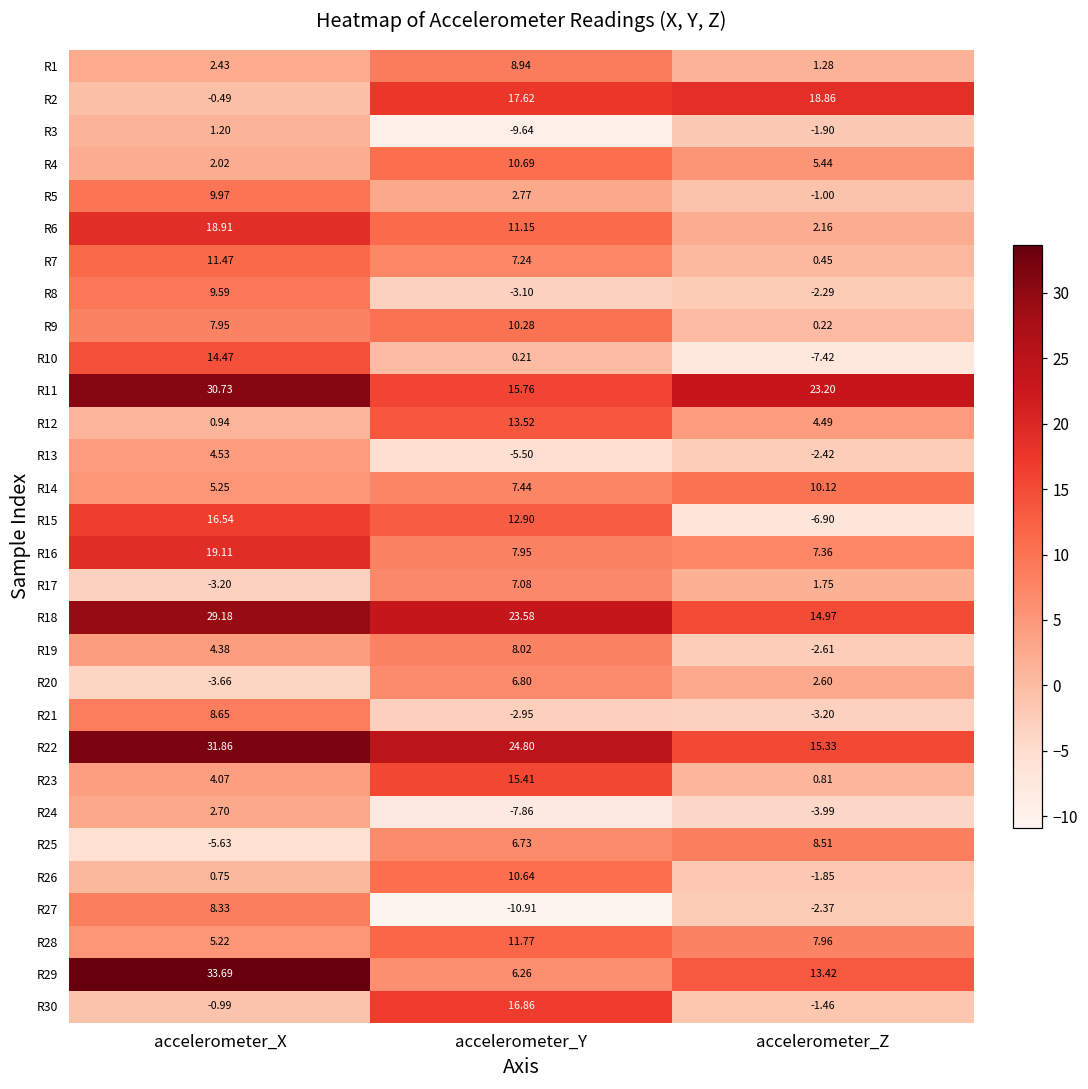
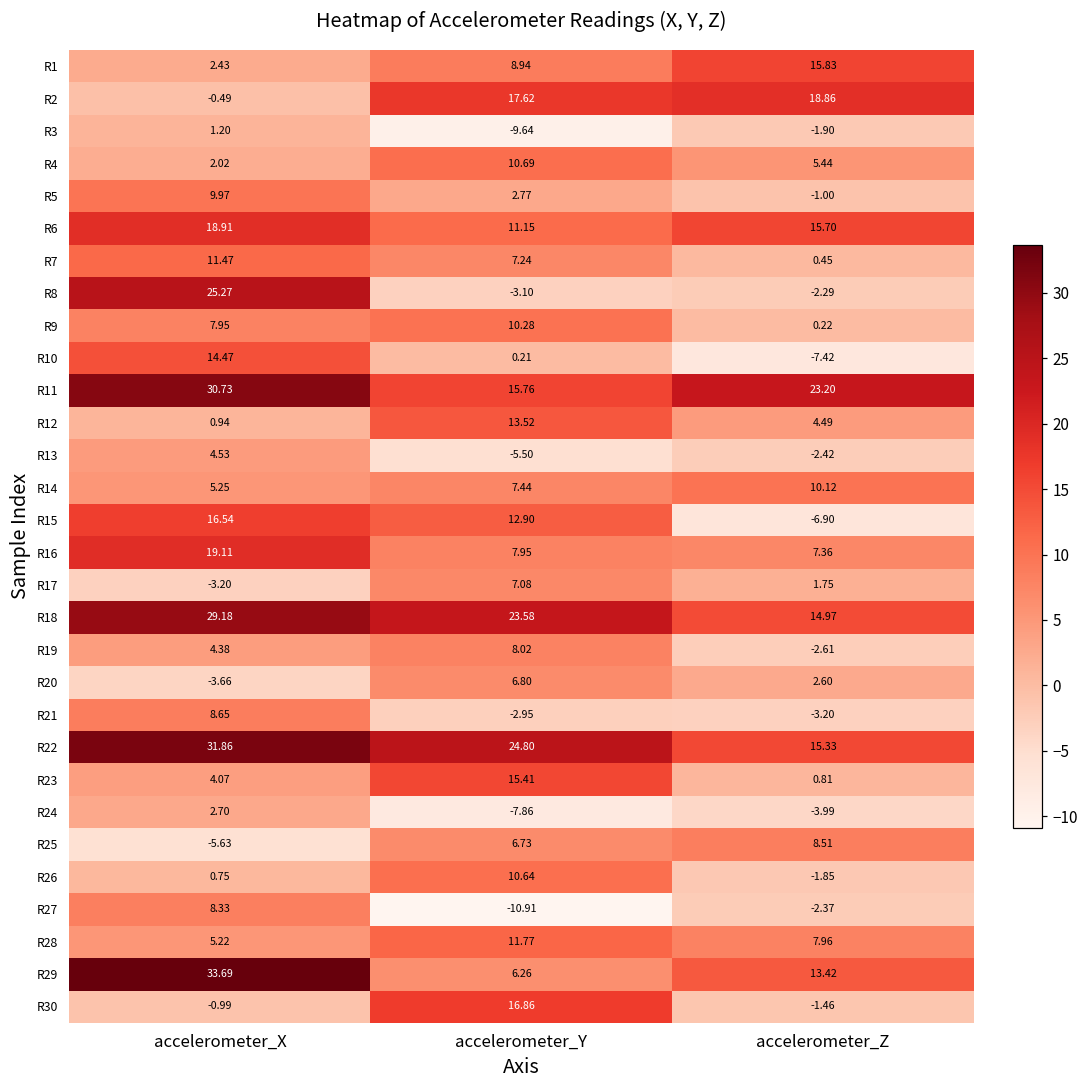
  {
    "R1": {
      "accelerometer_X": 2.43,
      "accelerometer_Y": 8.94,
-     "accelerometer_Z": 1.28
+     "accelerometer_Z": 15.83
    },
    "R2": {
      "accelerometer_X": -0.49,
      "accelerometer_Y": 17.62,
      "accelerometer_Z": 18.86
    },
    "R3": {
      "accelerometer_X": 1.20,
      "accelerometer_Y": -9.64,
      "accelerometer_Z": -1.90
    },
    "R4": {
      "accelerometer_X": 2.02,
      "accelerometer_Y": 10.69,
      "accelerometer_Z": 5.44
    },
    "R5": {
      "accelerometer_X": 9.97,
      "accelerometer_Y": 2.77,
      "accelerometer_Z": -1.00
    },
    "R6": {
      "accelerometer_X": 18.91,
      "accelerometer_Y": 11.15,
-     "accelerometer_Z": 2.16
+     "accelerometer_Z": 15.70
    },
    "R7": {
      "accelerometer_X": 11.47,
      "accelerometer_Y": 7.24,
      "accelerometer_Z": 0.45
    },
    "R8": {
-     "accelerometer_X": 9.59,
+     "accelerometer_X": 25.27,
      "accelerometer_Y": -3.10,
      "accelerometer_Z": -2.29
    },
    "R9": {
      "accelerometer_X": 7.95,
      "accelerometer_Y": 10.28,
      "accelerometer_Z": 0.22
    },
    "R10": {
      "accelerometer_X": 14.47,
      "accelerometer_Y": 0.21,
      "accelerometer_Z": -7.42
    },
    "R11": {
      "accelerometer_X": 30.73,
      "accelerometer_Y": 15.76,
      "accelerometer_Z": 23.20
    },
    "R12": {
      "accelerometer_X": 0.94,
      "accelerometer_Y": 13.52,
      "accelerometer_Z": 4.49
    },
    "R13": {
      "accelerometer_X": 4.53,
      "accelerometer_Y": -5.50,
      "accelerometer_Z": -2.42
    },
    "R14": {
      "accelerometer_X": 5.25,
      "accelerometer_Y": 7.44,
      "accelerometer_Z": 10.12
    },
    "R15": {
      "accelerometer_X": 16.54,
      "accelerometer_Y": 12.90,
      "accelerometer_Z": -6.90
    },
    "R16": {
      "accelerometer_X": 19.11,
      "accelerometer_Y": 7.95,
      "accelerometer_Z": 7.36
    },
    "R17": {
      "accelerometer_X": -3.20,
      "accelerometer_Y": 7.08,
      "accelerometer_Z": 1.75
    },
    "R18": {
      "accelerometer_X": 29.18,
      "accelerometer_Y": 23.58,
      "accelerometer_Z": 14.97
    },
    "R19": {
      "accelerometer_X": 4.38,
      "accelerometer_Y": 8.02,
      "accelerometer_Z": -2.61
    },
    "R20": {
      "accelerometer_X": -3.66,
      "accelerometer_Y": 6.80,
      "accelerometer_Z": 2.60
    },
    "R21": {
      "accelerometer_X": 8.65,
      "accelerometer_Y": -2.95,
      "accelerometer_Z": -3.20
    },
    "R22": {
      "accelerometer_X": 31.86,
      "accelerometer_Y": 24.80,
      "accelerometer_Z": 15.33
    },
    "R23": {
      "accelerometer_X": 4.07,
      "accelerometer_Y": 15.41,
      "accelerometer_Z": 0.81
    },
    "R24": {
      "accelerometer_X": 2.70,
      "accelerometer_Y": -7.86,
      "accelerometer_Z": -3.99
    },
    "R25": {
      "accelerometer_X": -5.63,
      "accelerometer_Y": 6.73,
      "accelerometer_Z": 8.51
    },
    "R26": {
      "accelerometer_X": 0.75,
      "accelerometer_Y": 10.64,
      "accelerometer_Z": -1.85
    },
    "R27": {
      "accelerometer_X": 8.33,
      "accelerometer_Y": -10.91,
      "accelerometer_Z": -2.37
    },
    "R28": {
      "accelerometer_X": 5.22,
      "accelerometer_Y": 11.77,
      "accelerometer_Z": 7.96
    },
    "R29": {
      "accelerometer_X": 33.69,
      "accelerometer_Y": 6.26,
      "accelerometer_Z": 13.42
    },
    "R30": {
      "accelerometer_X": -0.99,
      "accelerometer_Y": 16.86,
      "accelerometer_Z": -1.46
    }
  }
